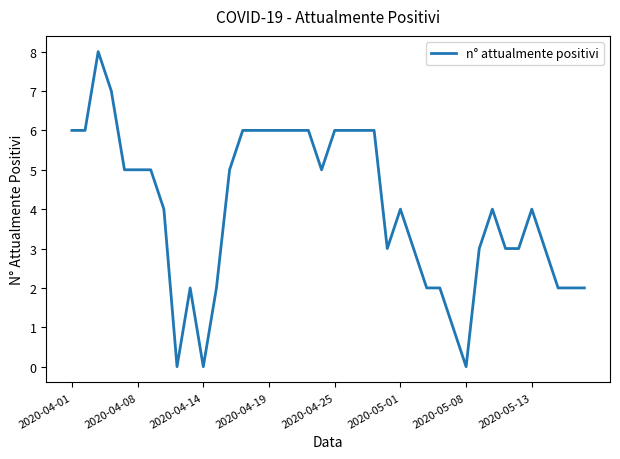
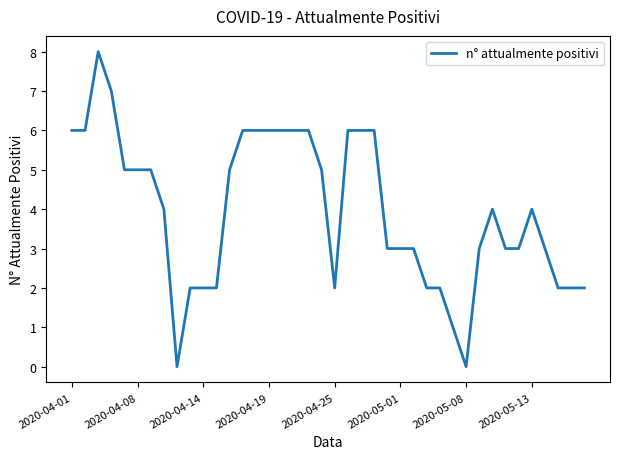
  {
    "2020-04-01": 6,
    "2020-04-08": 5,
-   "2020-04-14": 0,
+   "2020-04-14": 2,
    "2020-04-19": 6,
-   "2020-04-25": 6,
-   "2020-05-01": 4,
+   "2020-04-25": 2,
+   "2020-05-01": 3,
    "2020-05-08": 0,
    "2020-05-13": 4
  }
